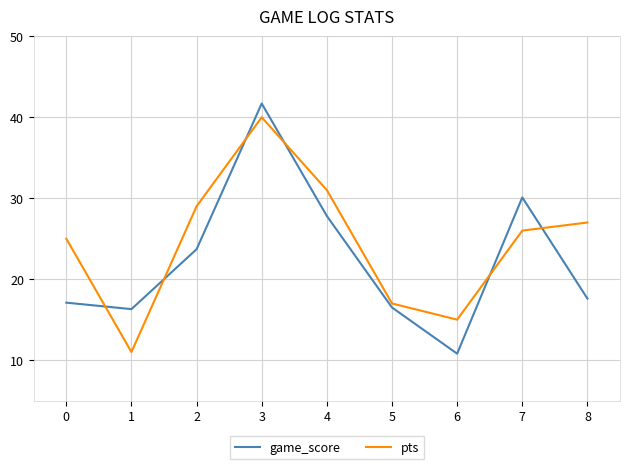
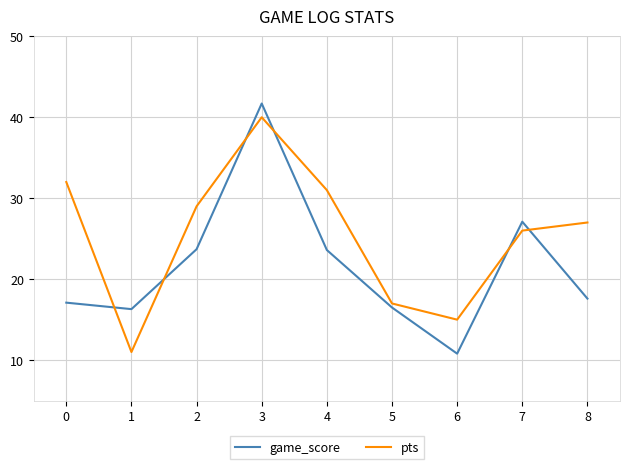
  {
    "game_score": {
      "0": 17,
      "1": 16,
      "2": 24,
      "3": 42,
-     "4": 28,
+     "4": 24,
      "5": 17,
      "6": 11,
-     "7": 30,
+     "7": 27,
      "8": 18
    },
    "pts": {
-     "0": 25,
+     "0": 32,
      "1": 11,
      "2": 29,
      "3": 40,
      "4": 31,
      "5": 17,
      "6": 15,
      "7": 26,
      "8": 27
    }
  }
